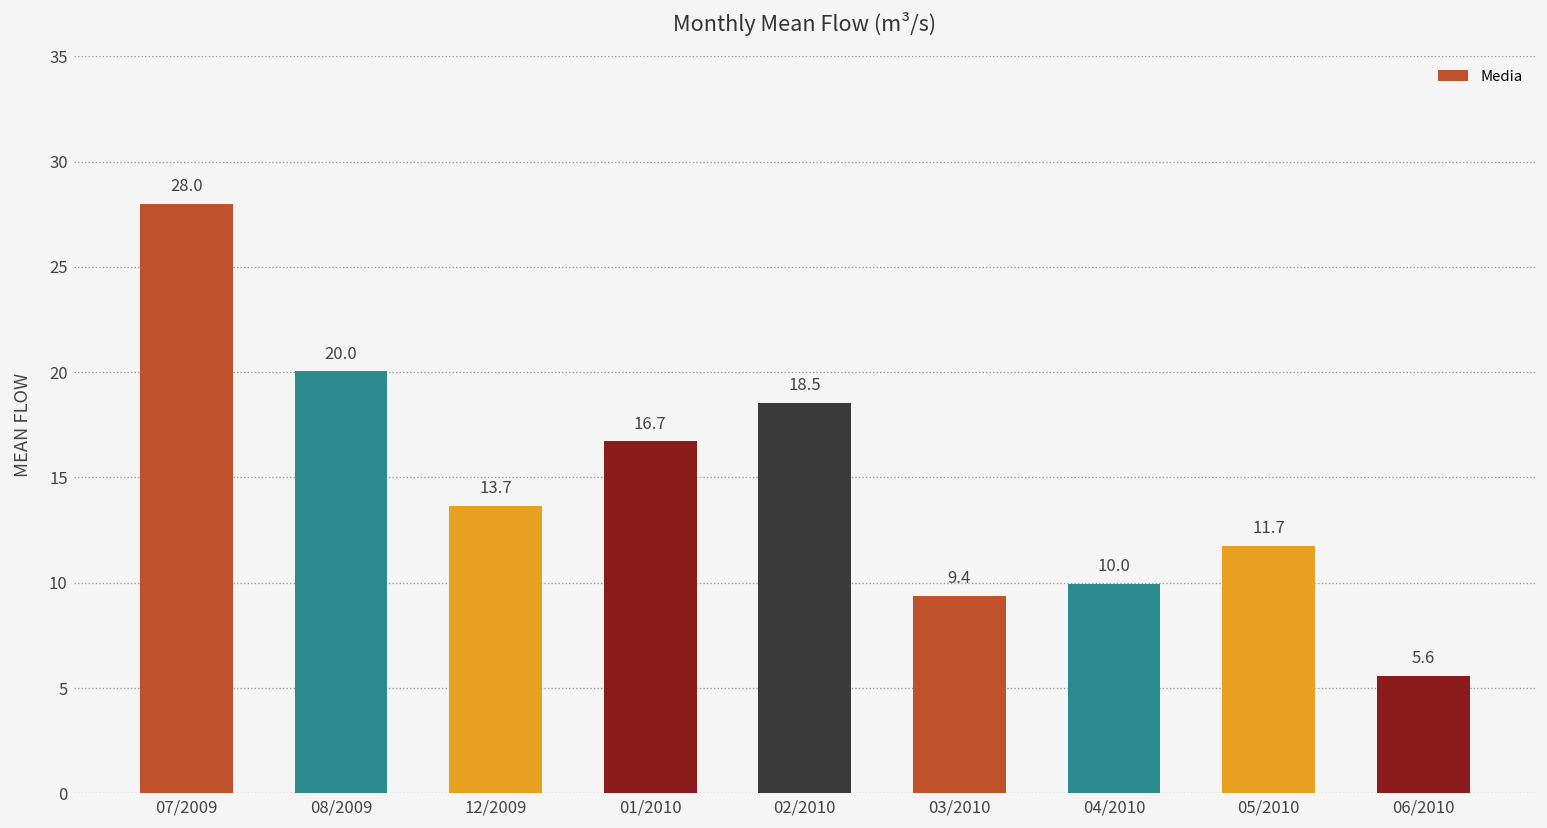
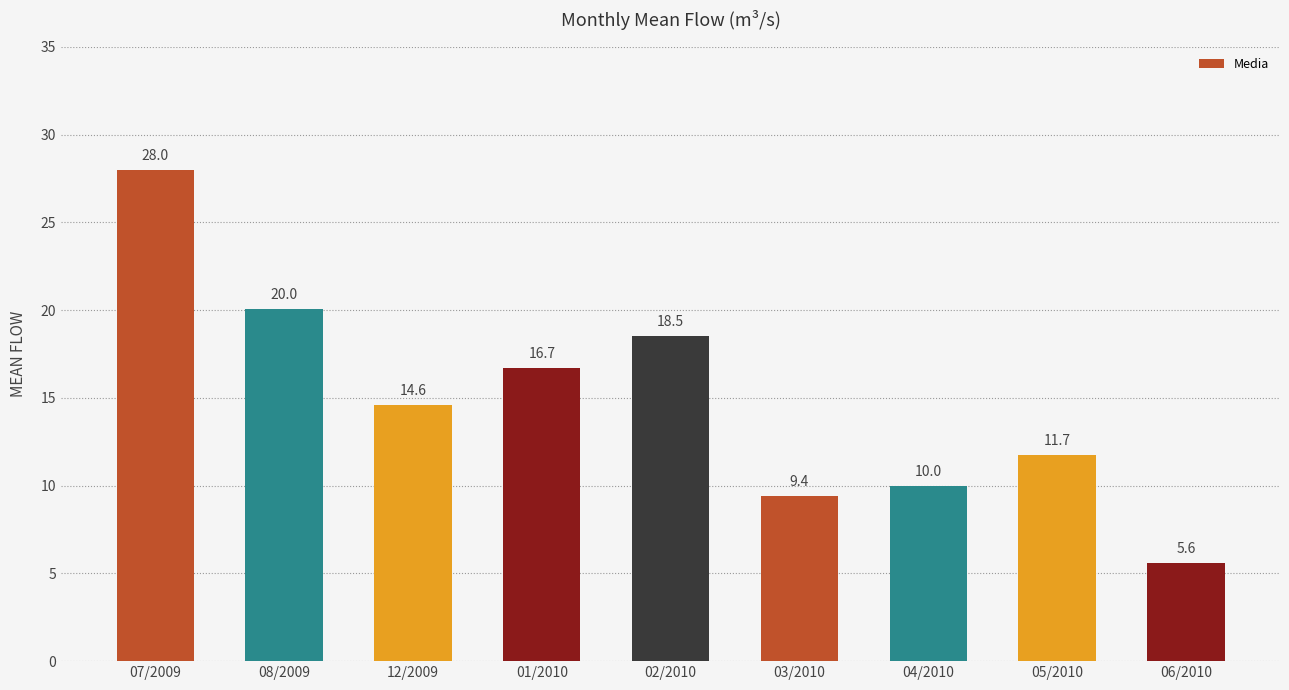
  {
    "07/2009": 28.0,
    "08/2009": 20.0,
-   "12/2009": 13.7,
+   "12/2009": 14.6,
    "01/2010": 16.7,
    "02/2010": 18.5,
    "03/2010": 9.4,
    "04/2010": 10.0,
    "05/2010": 11.7,
    "06/2010": 5.6
  }
